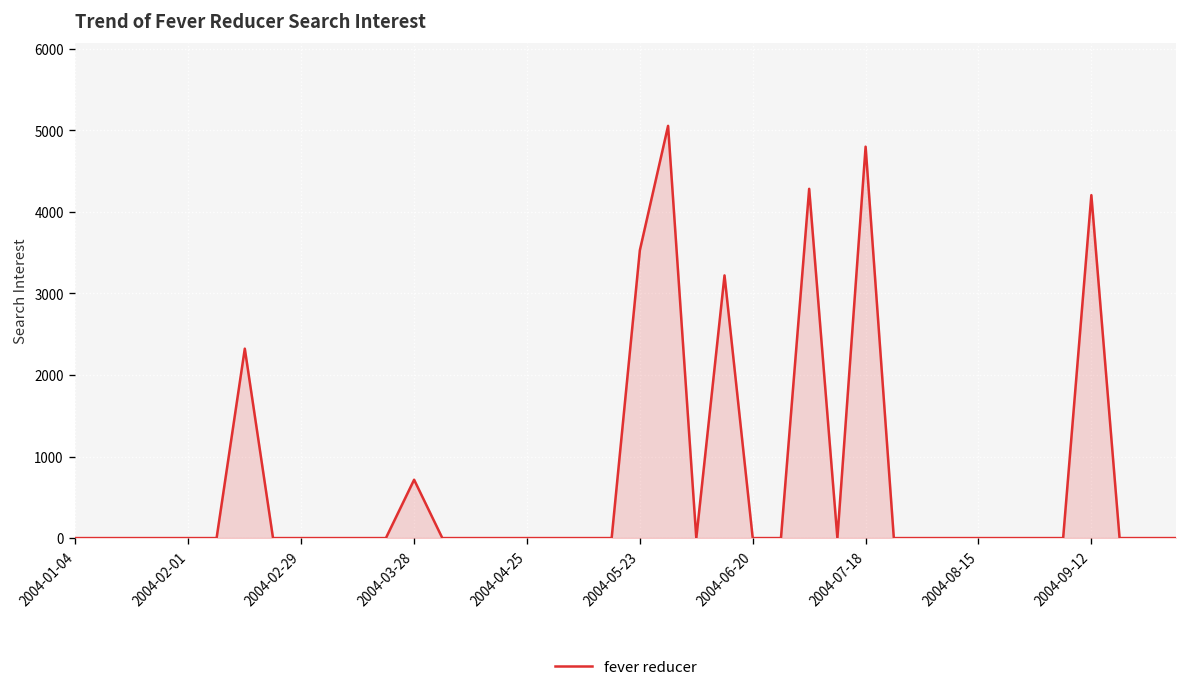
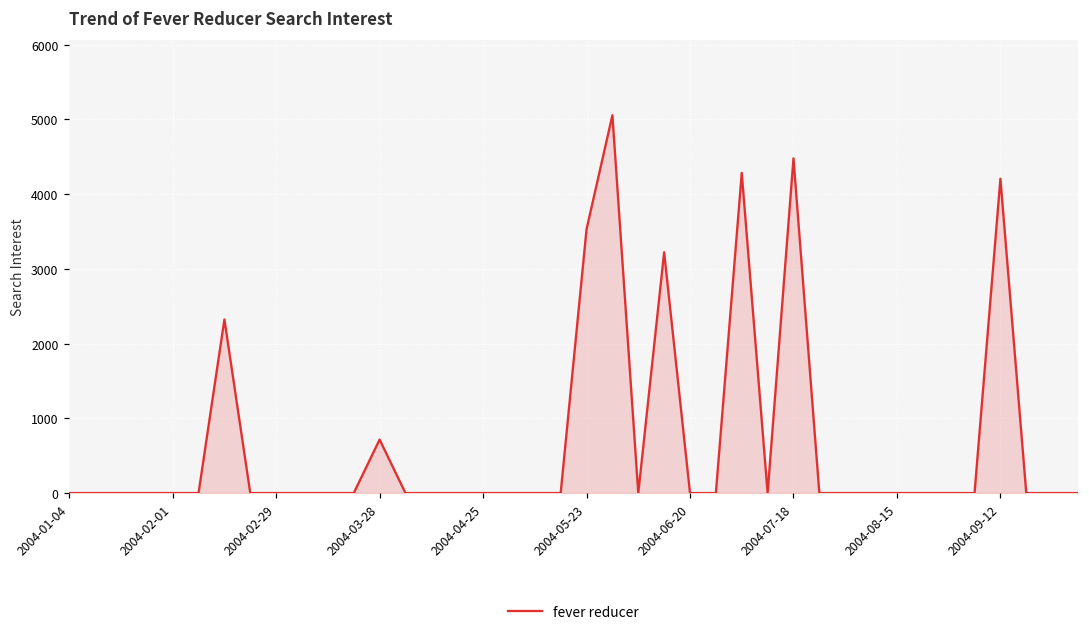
  {
    "2004-01-04": 0,
    "2004-02-01": 0,
    "2004-02-29": 0,
    "2004-03-28": 700,
    "2004-04-25": 0,
    "2004-05-23": 3500,
    "2004-06-20": 0,
-   "2004-07-18": 4800,
+   "2004-07-18": 4500,
    "2004-08-15": 0,
    "2004-09-12": 4200
  }
